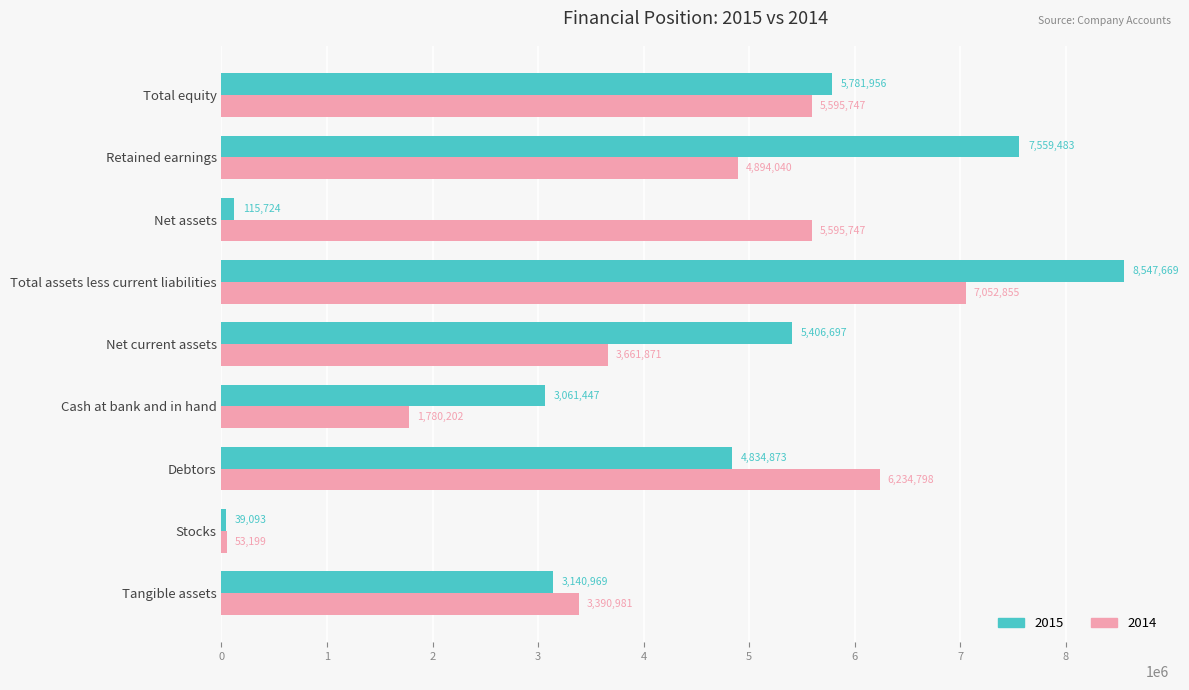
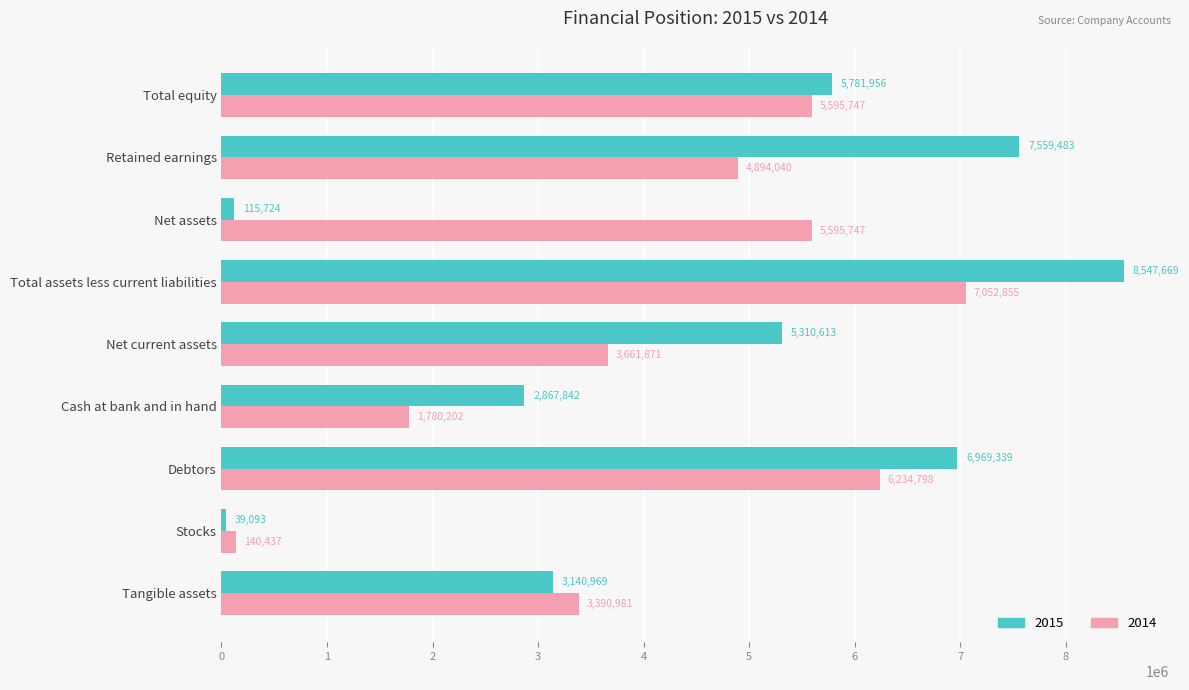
  {
    "2015": {
      "Total equity": "5,781,956",
      "Retained earnings": "7,559,483",
      "Net assets": "115,724",
      "Total assets less current liabilities": "8,547,669",
-     "Net current assets": "5,406,697",
-     "Cash at bank and in hand": "3,061,447",
-     "Debtors": "4,834,873",
+     "Net current assets": "5,310,613",
+     "Cash at bank and in hand": "2,867,842",
+     "Debtors": "6,969,339",
      "Stocks": "39,093",
      "Tangible assets": "3,140,969"
    },
    "2014": {
      "Total equity": "5,595,747",
      "Retained earnings": "4,894,040",
      "Net assets": "5,595,747",
      "Total assets less current liabilities": "7,052,855",
      "Net current assets": "3,661,871",
      "Cash at bank and in hand": "1,780,202",
      "Debtors": "6,234,798",
-     "Stocks": "53,199",
+     "Stocks": "140,437",
      "Tangible assets": "3,390,981"
    }
  }
